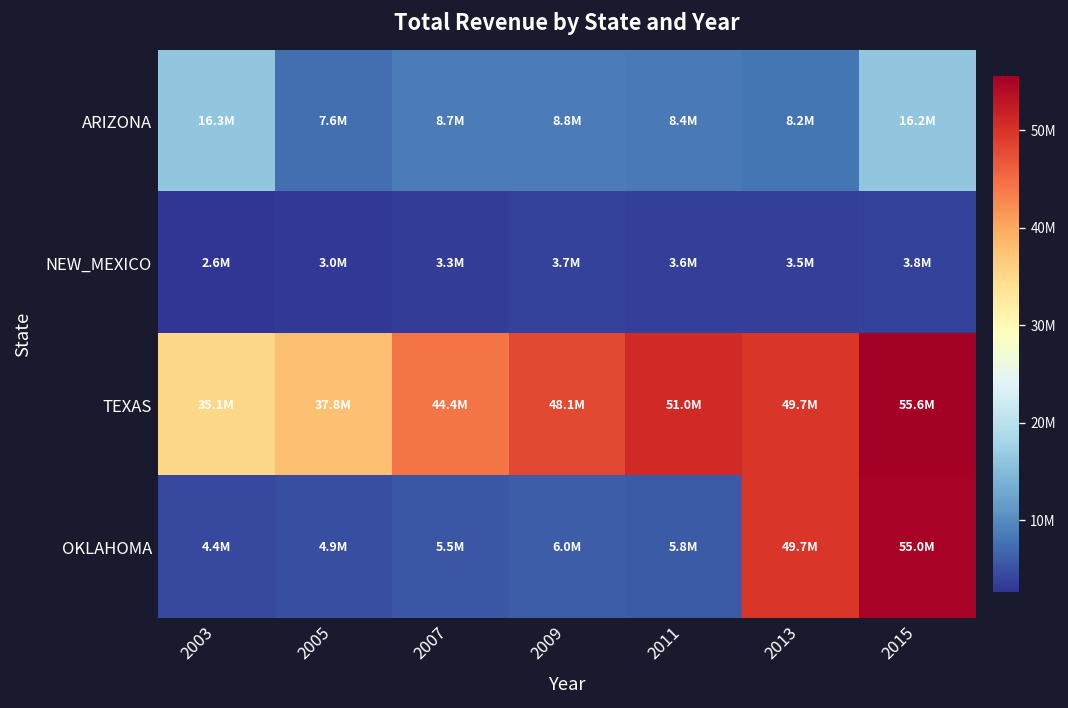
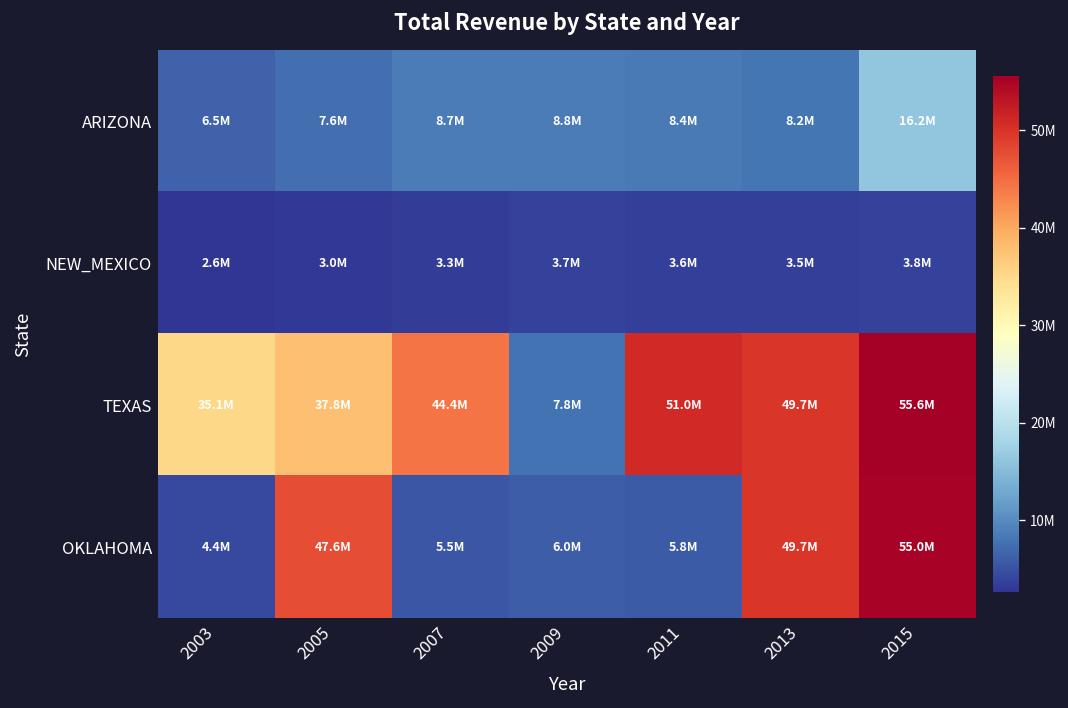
  {
    "ARIZONA": {
-     "2003": "16.3M",
+     "2003": "6.5M",
      "2005": "7.6M",
      "2007": "8.7M",
      "2009": "8.8M",
      "2011": "8.4M",
      "2013": "8.2M",
      "2015": "16.2M"
    },
    "NEW_MEXICO": {
      "2003": "2.6M",
      "2005": "3.0M",
      "2007": "3.3M",
      "2009": "3.7M",
      "2011": "3.6M",
      "2013": "3.5M",
      "2015": "3.8M"
    },
    "TEXAS": {
      "2003": "35.1M",
      "2005": "37.8M",
      "2007": "44.4M",
-     "2009": "48.1M",
+     "2009": "7.8M",
      "2011": "51.0M",
      "2013": "49.7M",
      "2015": "55.6M"
    },
    "OKLAHOMA": {
      "2003": "4.4M",
-     "2005": "4.9M",
+     "2005": "47.6M",
      "2007": "5.5M",
      "2009": "6.0M",
      "2011": "5.8M",
      "2013": "49.7M",
      "2015": "55.0M"
    }
  }
